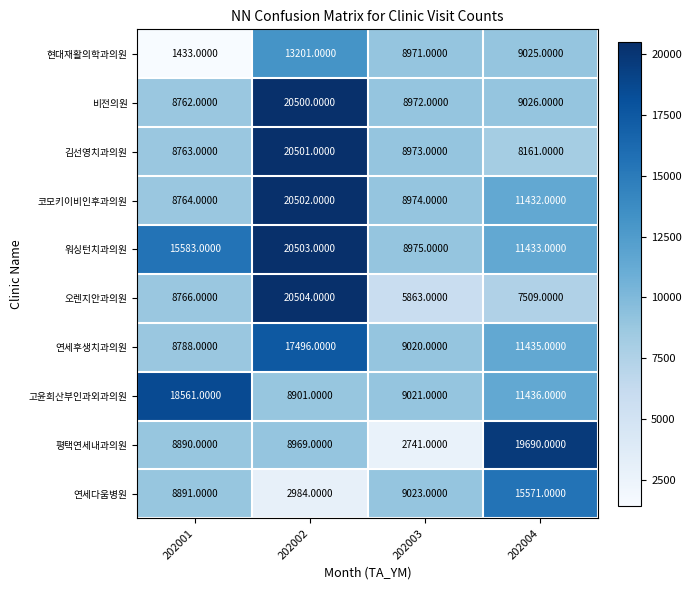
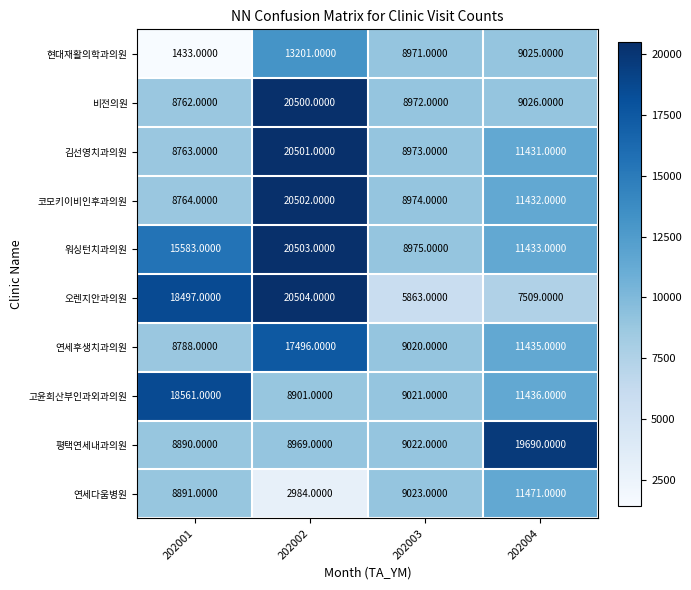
  {
    "현대재활의학과의원": {
      "202001": 1433.0000,
      "202002": 13201.0000,
      "202003": 8971.0000,
      "202004": 9025.0000
    },
    "비전의원": {
      "202001": 8762.0000,
      "202002": 20500.0000,
      "202003": 8972.0000,
      "202004": 9026.0000
    },
    "김선영치과의원": {
      "202001": 8763.0000,
      "202002": 20501.0000,
      "202003": 8973.0000,
-     "202004": 8161.0000
+     "202004": 11431.0000
    },
    "코모키이비인후과의원": {
      "202001": 8764.0000,
      "202002": 20502.0000,
      "202003": 8974.0000,
      "202004": 11432.0000
    },
    "워싱턴치과의원": {
      "202001": 15583.0000,
      "202002": 20503.0000,
      "202003": 8975.0000,
      "202004": 11433.0000
    },
    "오렌지안과의원": {
-     "202001": 8766.0000,
+     "202001": 18497.0000,
      "202002": 20504.0000,
      "202003": 5863.0000,
      "202004": 7509.0000
    },
    "연세후생치과의원": {
      "202001": 8788.0000,
      "202002": 17496.0000,
      "202003": 9020.0000,
      "202004": 11435.0000
    },
    "고윤희산부인과외과의원": {
      "202001": 18561.0000,
      "202002": 8901.0000,
      "202003": 9021.0000,
      "202004": 11436.0000
    },
    "평택연세내과의원": {
      "202001": 8890.0000,
      "202002": 8969.0000,
-     "202003": 2741.0000,
+     "202003": 9022.0000,
      "202004": 19690.0000
    },
    "연세다움병원": {
      "202001": 8891.0000,
      "202002": 2984.0000,
      "202003": 9023.0000,
-     "202004": 15571.0000
+     "202004": 11471.0000
    }
  }
